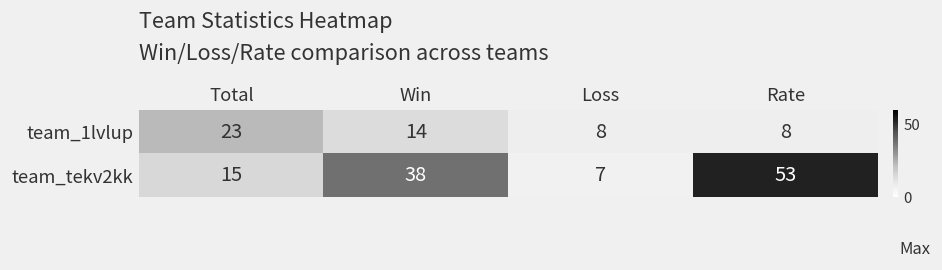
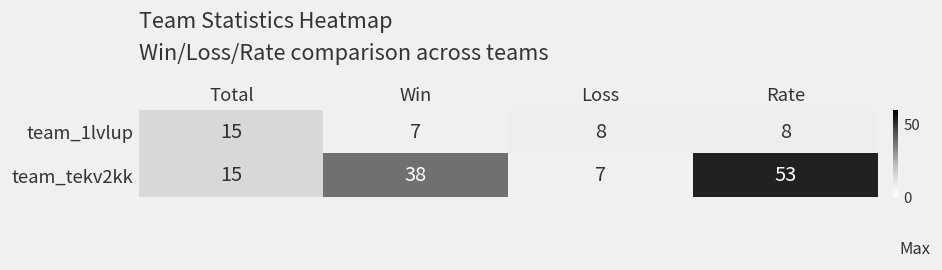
  {
    "team_1lvlup": {
-     "Total": 23,
-     "Win": 14,
+     "Total": 15,
+     "Win": 7,
      "Loss": 8,
      "Rate": 8
    },
    "team_tekv2kk": {
      "Total": 15,
      "Win": 38,
      "Loss": 7,
      "Rate": 53
    }
  }
